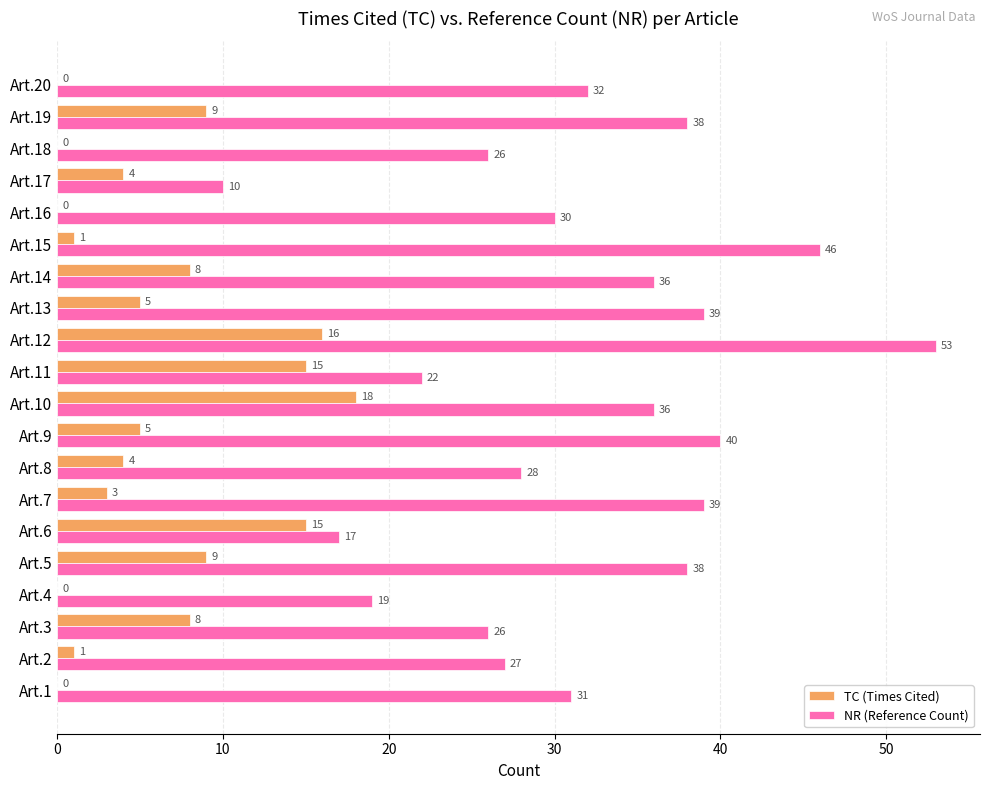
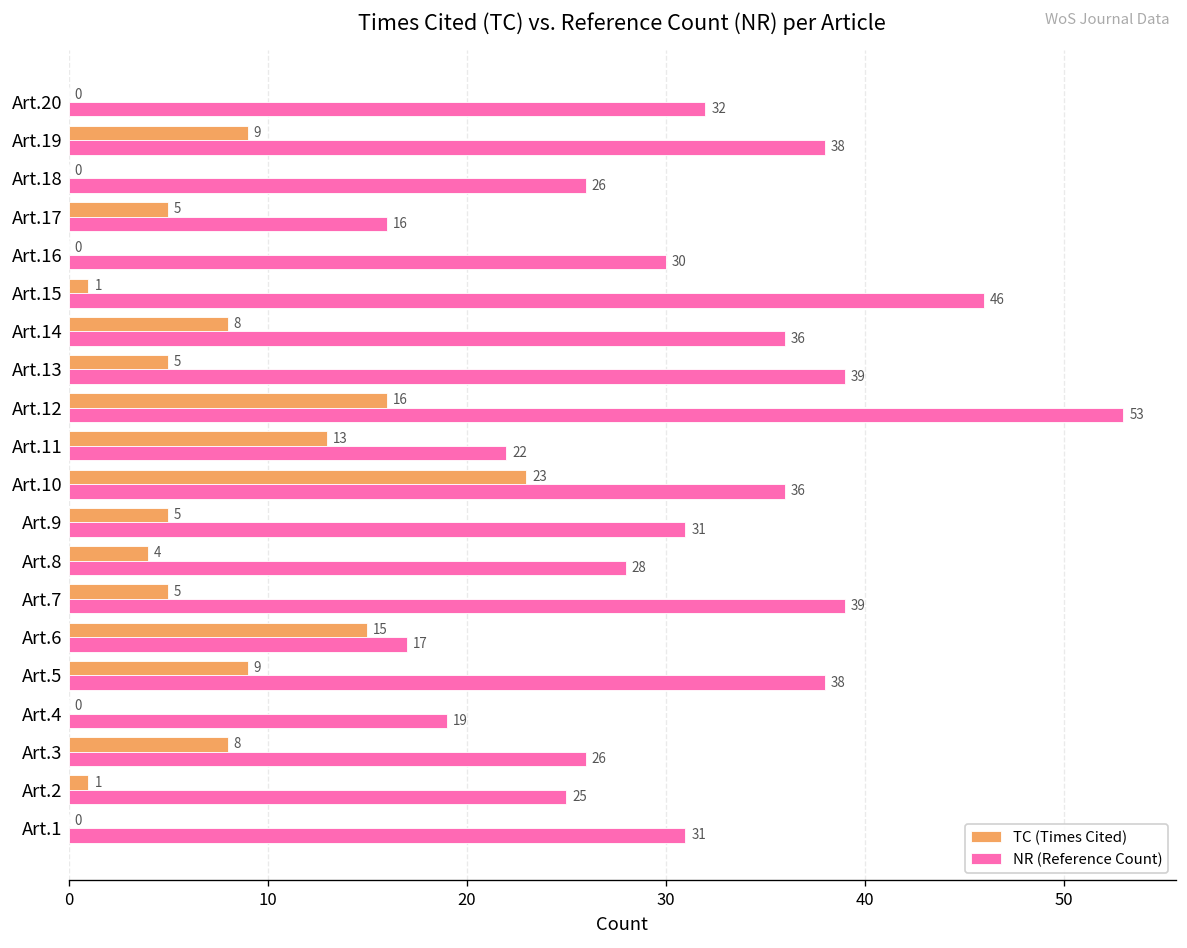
  {
    "TC (Times Cited)": {
      "Art.20": 0,
      "Art.19": 9,
      "Art.18": 0,
-     "Art.17": 4,
+     "Art.17": 5,
      "Art.16": 0,
      "Art.15": 1,
      "Art.14": 8,
      "Art.13": 5,
      "Art.12": 16,
-     "Art.11": 15,
-     "Art.10": 18,
+     "Art.11": 13,
+     "Art.10": 23,
      "Art.9": 5,
      "Art.8": 4,
-     "Art.7": 3,
+     "Art.7": 5,
      "Art.6": 15,
      "Art.5": 9,
      "Art.4": 0,
      "Art.3": 8,
      "Art.2": 1,
      "Art.1": 0
    },
    "NR (Reference Count)": {
      "Art.20": 32,
      "Art.19": 38,
      "Art.18": 26,
-     "Art.17": 10,
+     "Art.17": 16,
      "Art.16": 30,
      "Art.15": 46,
      "Art.14": 36,
      "Art.13": 39,
      "Art.12": 53,
      "Art.11": 22,
      "Art.10": 36,
-     "Art.9": 40,
+     "Art.9": 31,
      "Art.8": 28,
      "Art.7": 39,
      "Art.6": 17,
      "Art.5": 38,
      "Art.4": 19,
      "Art.3": 26,
-     "Art.2": 27,
+     "Art.2": 25,
      "Art.1": 31
    }
  }
